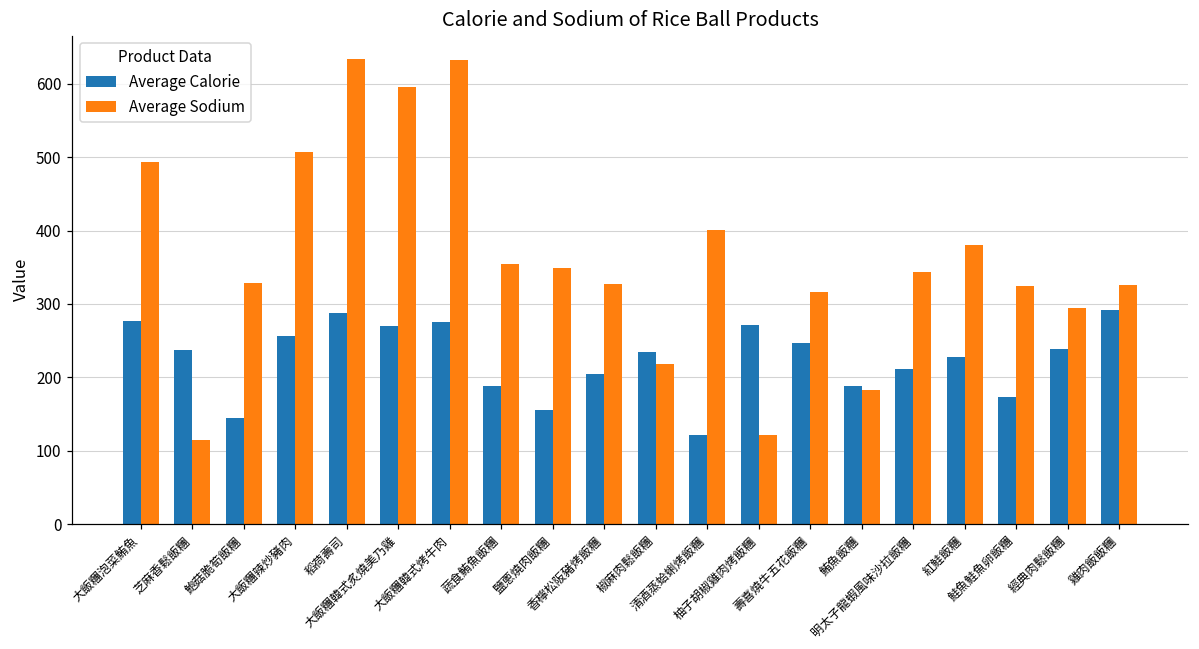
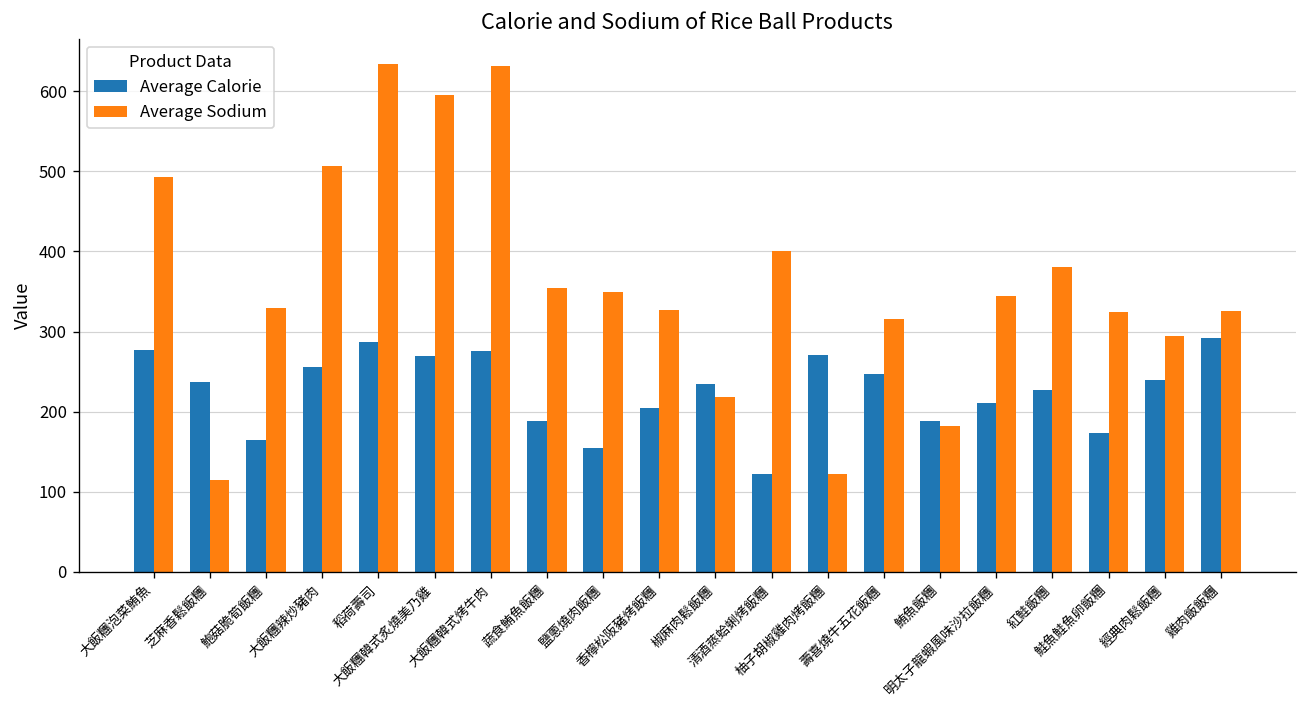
  {
    "Average Calorie": {
      "大飯糰泡菜鮪魚": 280,
      "芝麻香鬆飯糰": 240,
-     "鮑菇脆筍飯糰": 140,
+     "鮑菇脆筍飯糰": 170,
      "大飯糰辣炒豬肉": 260,
      "稻荷壽司": 290,
      "大飯糰韓式炙燒美乃雞": 270,
      "大飯糰韓式烤牛肉": 280,
      "蔬食鮪魚飯糰": 190,
      "鹽蔥燒肉飯糰": 160,
      "香檸松阪豬烤飯糰": 200,
      "椒麻肉鬆飯糰": 230,
      "清酒蒸蛤蜊烤飯糰": 120,
      "柚子胡椒雞肉烤飯糰": 270,
      "壽喜燒牛五花飯糰": 250,
      "鮪魚飯糰": 190,
      "明太子龍蝦風味沙拉飯糰": 210,
      "紅鮭飯糰": 230,
      "鮭魚鮭魚卵飯糰": 170,
      "經典肉鬆飯糰": 240,
      "雞肉飯飯糰": 290
    },
    "Average Sodium": {
      "大飯糰泡菜鮪魚": 490,
      "芝麻香鬆飯糰": 110,
      "鮑菇脆筍飯糰": 330,
      "大飯糰辣炒豬肉": 510,
      "稻荷壽司": 630,
      "大飯糰韓式炙燒美乃雞": 600,
      "大飯糰韓式烤牛肉": 630,
      "蔬食鮪魚飯糰": 360,
      "鹽蔥燒肉飯糰": 350,
      "香檸松阪豬烤飯糰": 330,
      "椒麻肉鬆飯糰": 220,
      "清酒蒸蛤蜊烤飯糰": 400,
      "柚子胡椒雞肉烤飯糰": 120,
      "壽喜燒牛五花飯糰": 320,
      "鮪魚飯糰": 180,
      "明太子龍蝦風味沙拉飯糰": 340,
      "紅鮭飯糰": 380,
      "鮭魚鮭魚卵飯糰": 330,
      "經典肉鬆飯糰": 290,
      "雞肉飯飯糰": 330
    }
  }
